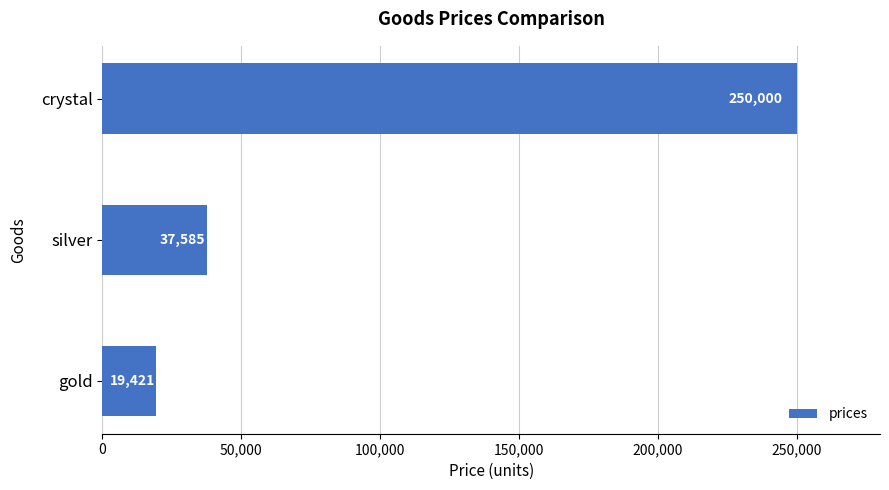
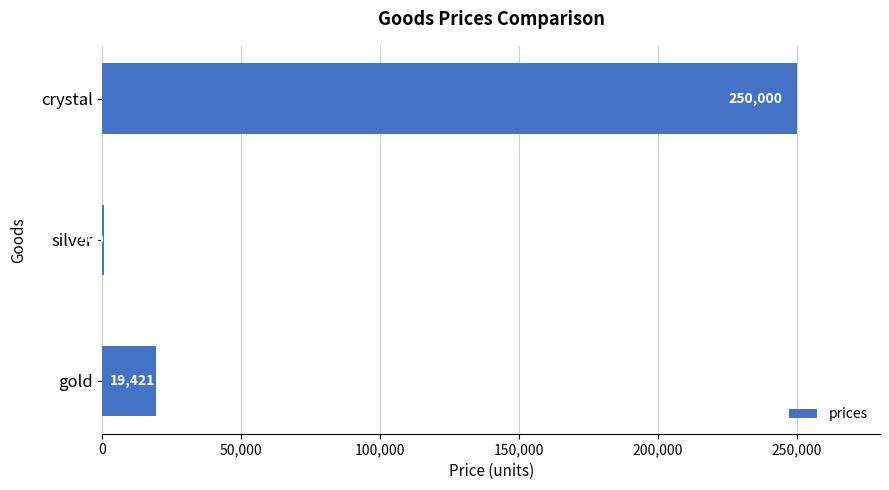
  {
-   "silver": "38,000"
+   "silver": "1,000"
  }
